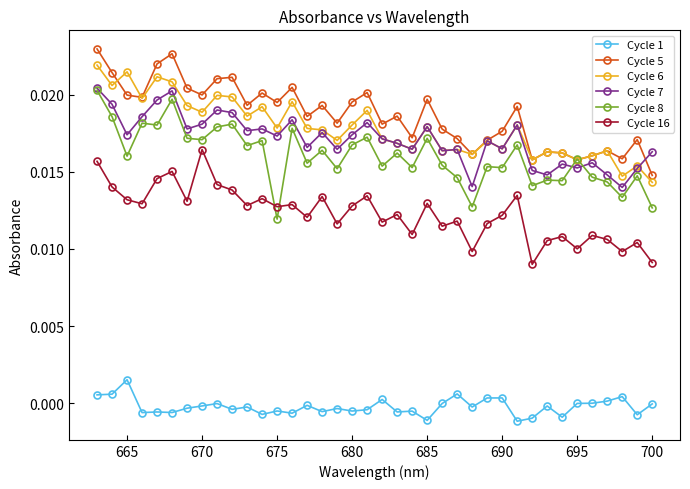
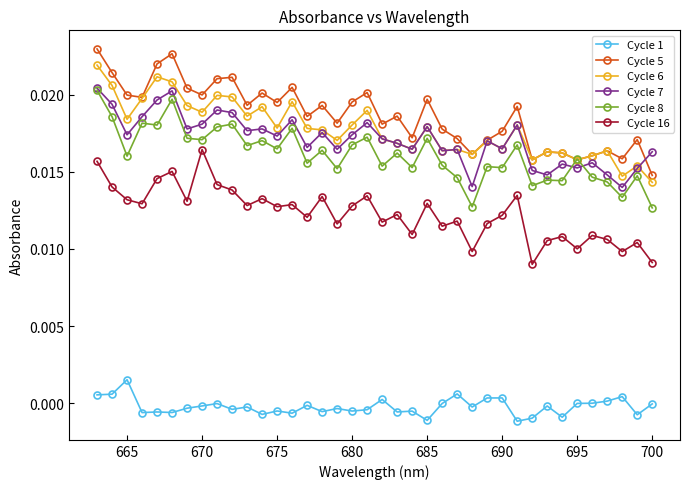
  {
    "Cycle 1": {
      "665": 0.0015,
      "670": -0.0002,
      "675": -0.0005,
      "680": -0.0005,
      "685": -0.0011,
      "690": 0.0003,
      "695": 0.0000,
      "700": -0.0001
    },
    "Cycle 5": {
      "665": 0.0200,
      "670": 0.0200,
      "675": 0.0195,
      "680": 0.0195,
      "685": 0.0197,
      "690": 0.0176,
      "700": 0.0148
    },
    "Cycle 6": {
-     "665": 0.0215,
+     "665": 0.0184,
      "670": 0.0189,
      "675": 0.0178,
      "680": 0.0180,
      "700": 0.0143
    },
    "Cycle 7": {
      "665": 0.0174,
      "670": 0.0181,
      "675": 0.0173,
      "680": 0.0174,
      "695": 0.0153,
      "700": 0.0163
    },
    "Cycle 8": {
      "665": 0.0160,
      "670": 0.0171,
-     "675": 0.0119,
+     "675": 0.0165,
      "680": 0.0168,
      "685": 0.0172,
      "690": 0.0153,
      "700": 0.0127
    },
    "Cycle 16": {
      "665": 0.0132,
      "670": 0.0165,
      "675": 0.0127,
      "680": 0.0128,
      "685": 0.0130,
      "690": 0.0122,
      "695": 0.0100,
      "700": 0.0091
    }
  }
